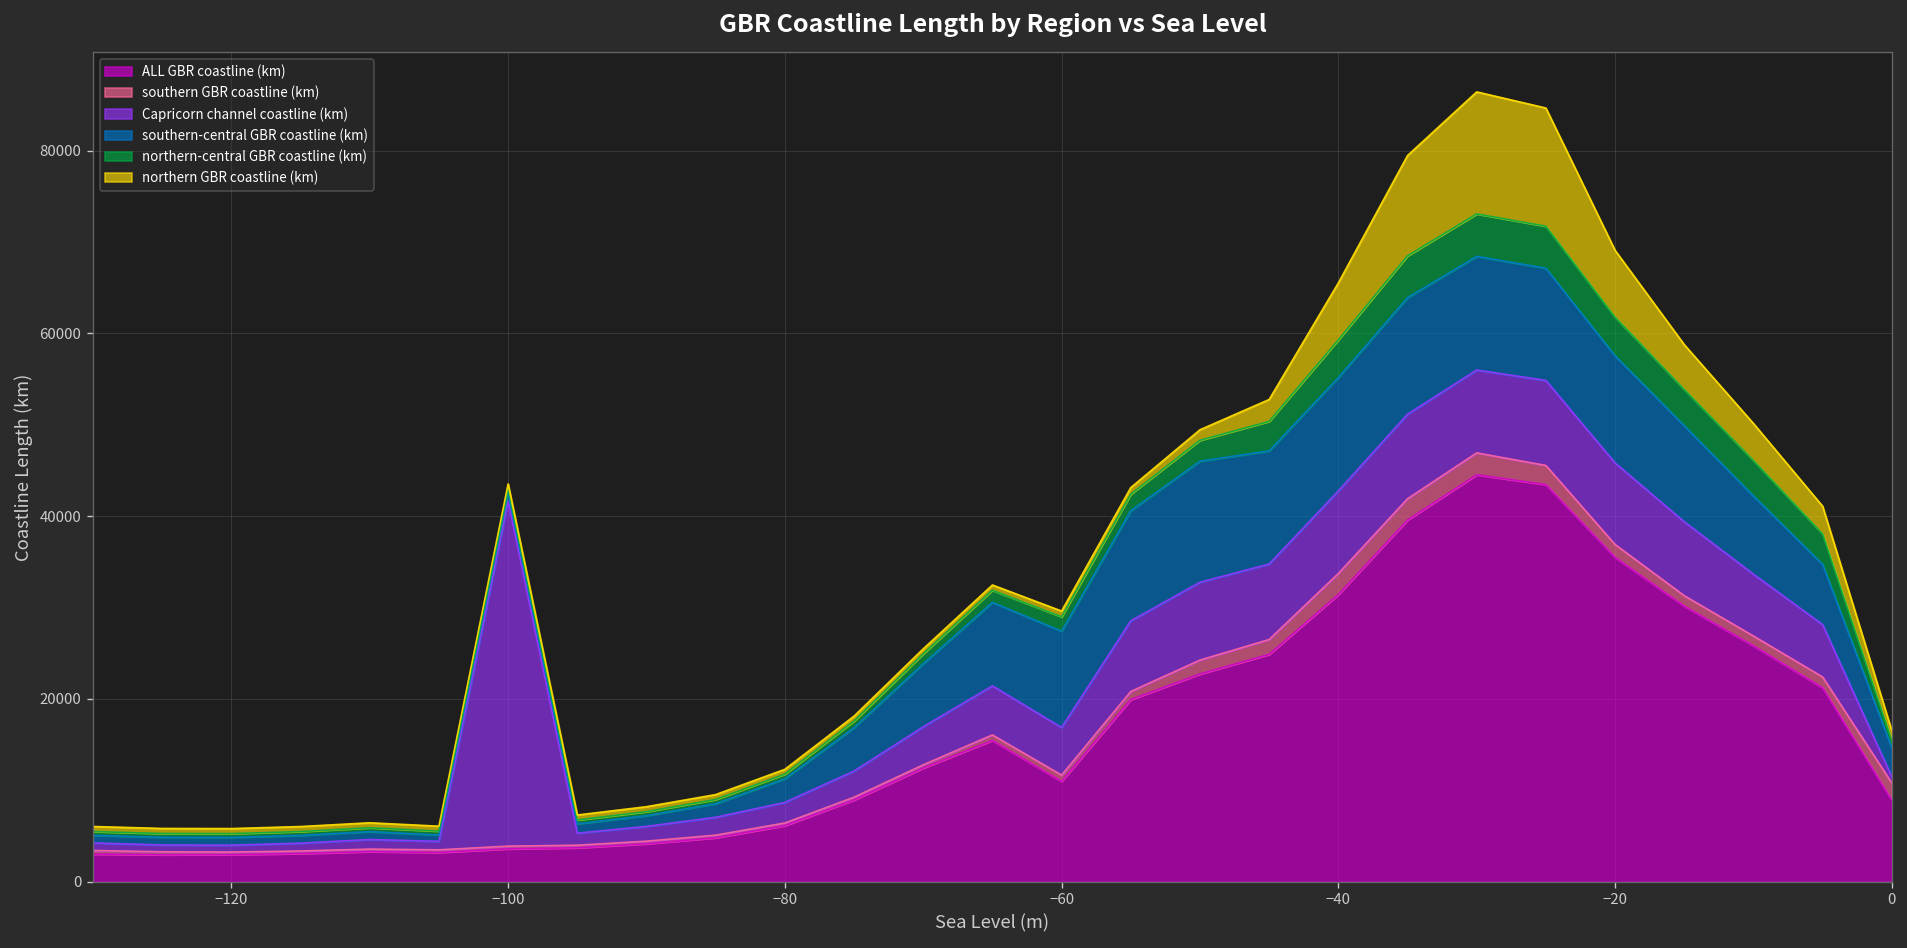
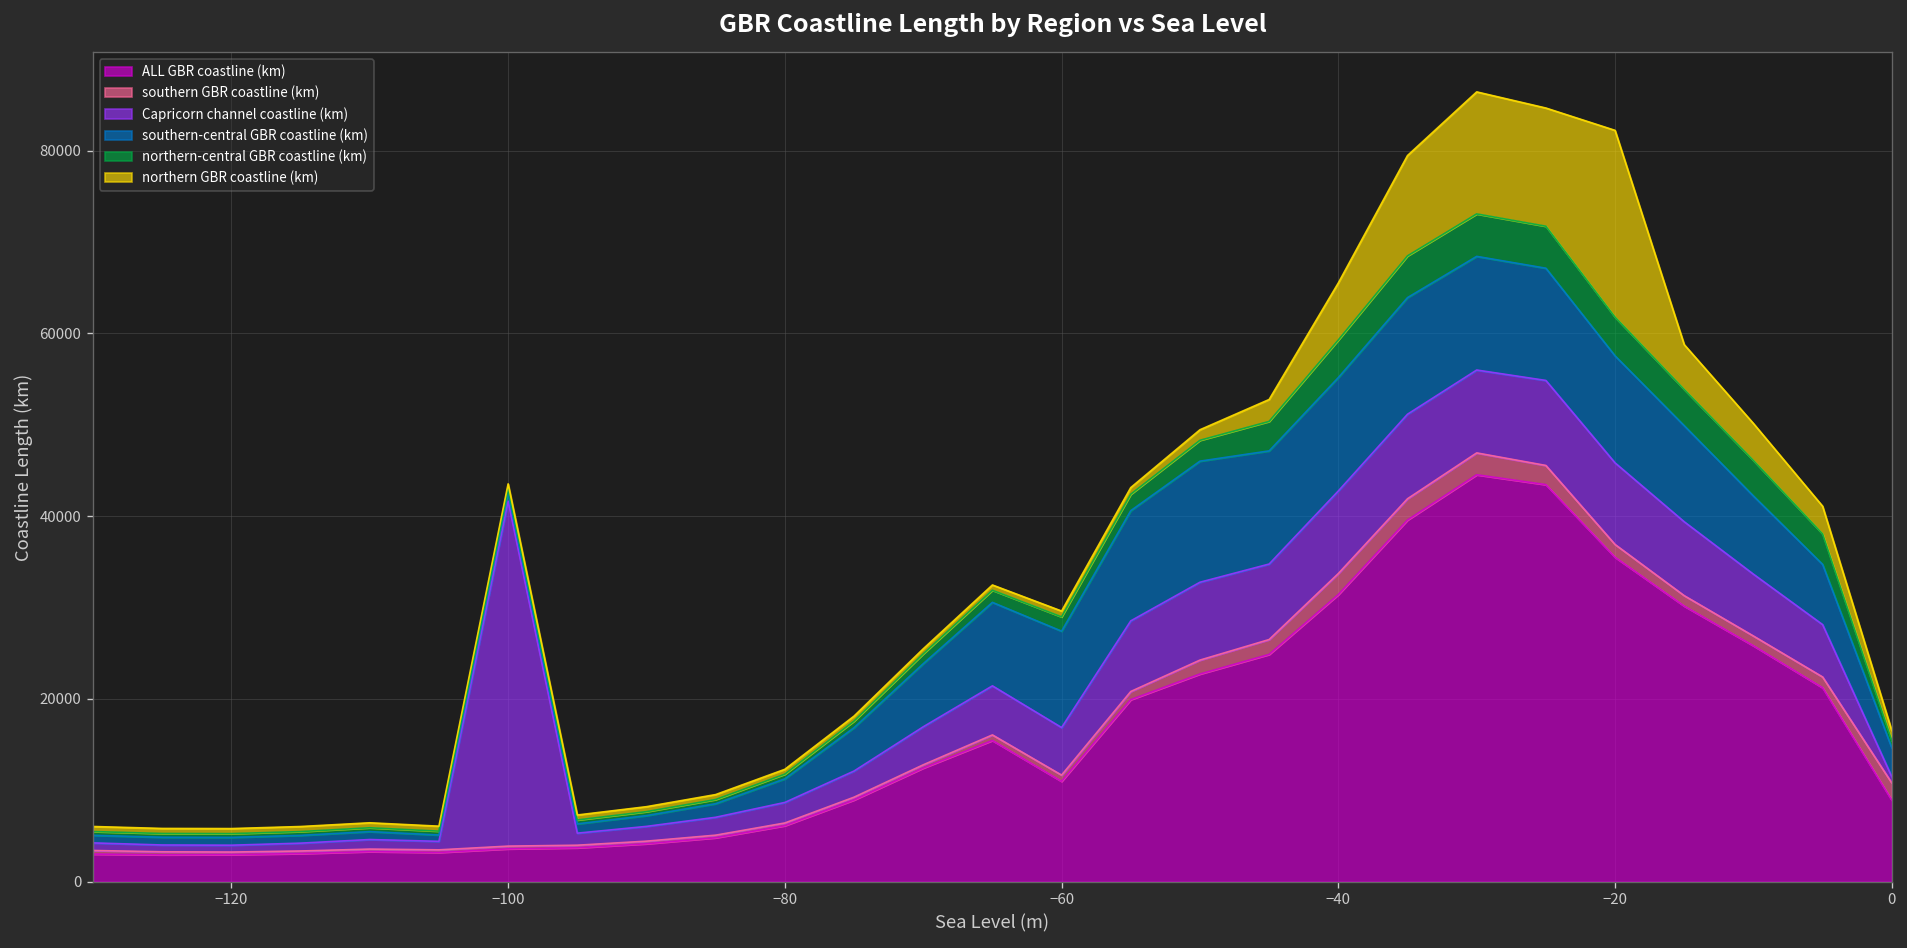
  {
    "ALL GBR coastline (km)": {
      "−60": 11000,
      "−40": 31000,
      "−20": 36000,
      "0": 9000
    },
    "southern GBR coastline (km)": {
      "−60": 1000,
      "−40": 2000,
      "−20": 1000,
      "0": 2000
    },
    "Capricorn channel coastline (km)": {
      "−120": 1000,
      "−100": 38000,
      "−80": 2000,
      "−60": 5000,
      "−40": 9000,
      "−20": 9000,
      "0": 1000
    },
    "southern-central GBR coastline (km)": {
      "−120": 1000,
      "−100": 1000,
      "−80": 3000,
      "−60": 11000,
      "−40": 12000,
      "−20": 12000,
      "0": 3000
    },
    "northern-central GBR coastline (km)": {
      "−120": 0,
      "−100": 0,
      "−80": 1000,
      "−60": 2000,
      "−40": 4000,
      "−20": 4000,
      "0": 1000
    },
    "northern GBR coastline (km)": {
      "−120": 1000,
      "−100": 1000,
      "−80": 1000,
      "−60": 1000,
      "−40": 6000,
-     "−20": 7000,
+     "−20": 20000,
      "0": 1000
    }
  }
